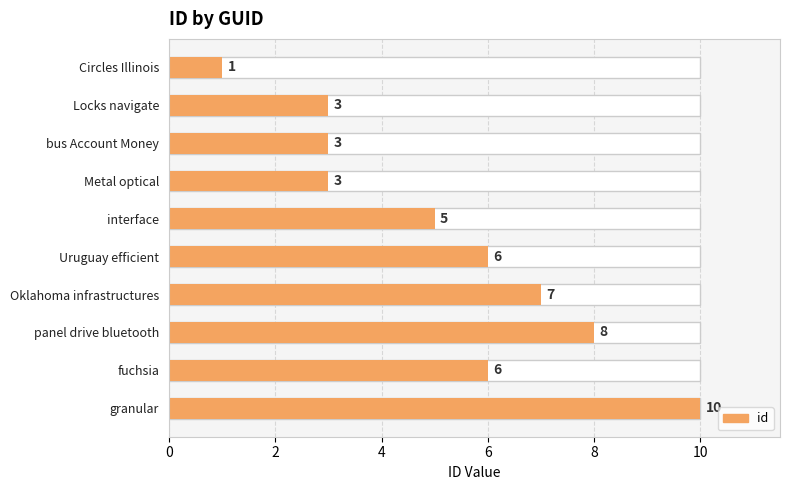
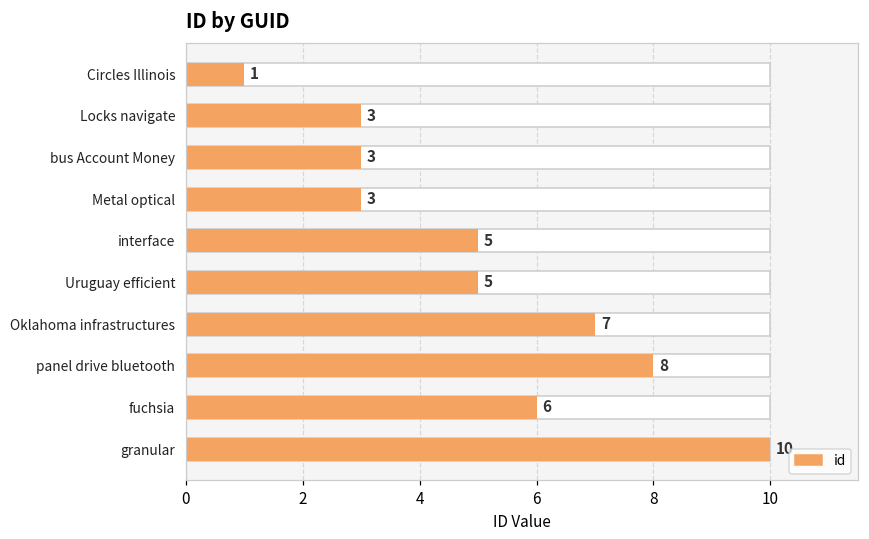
  {
    "id": {
-     "Uruguay efficient": 6
+     "Uruguay efficient": 5
    }
  }
